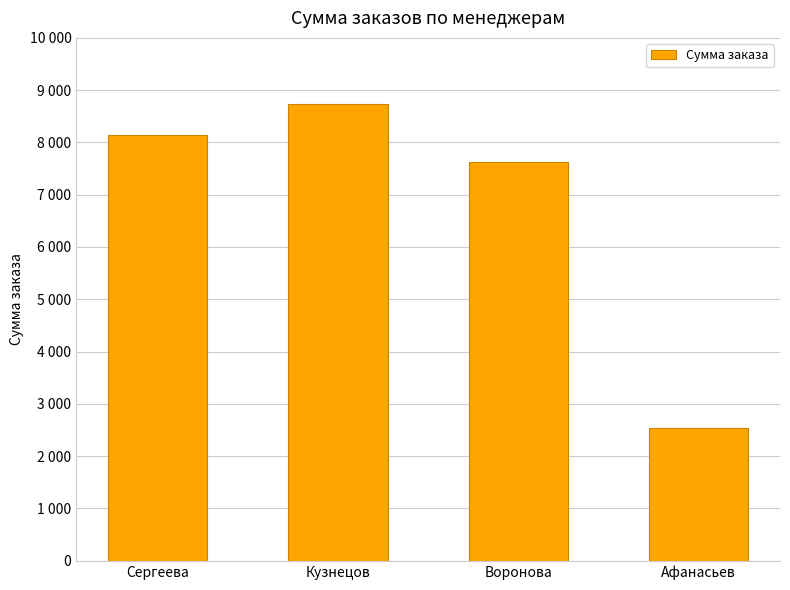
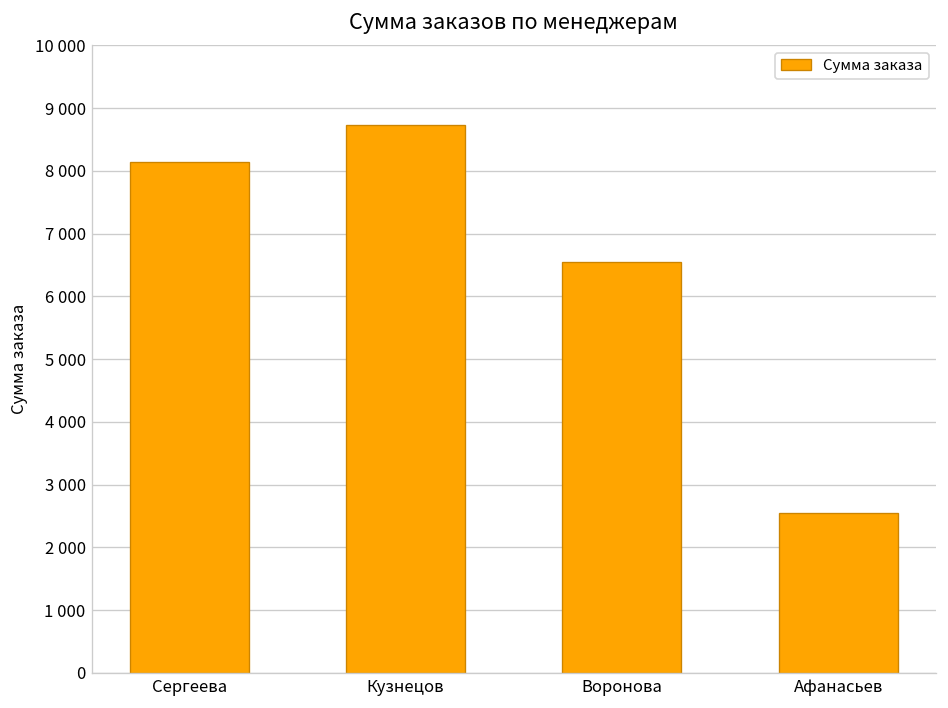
  {
    "Сергеева": 8100,
    "Кузнецов": 8700,
-   "Воронова": 7600,
+   "Воронова": 6600,
    "Афанасьев": 2500
  }
